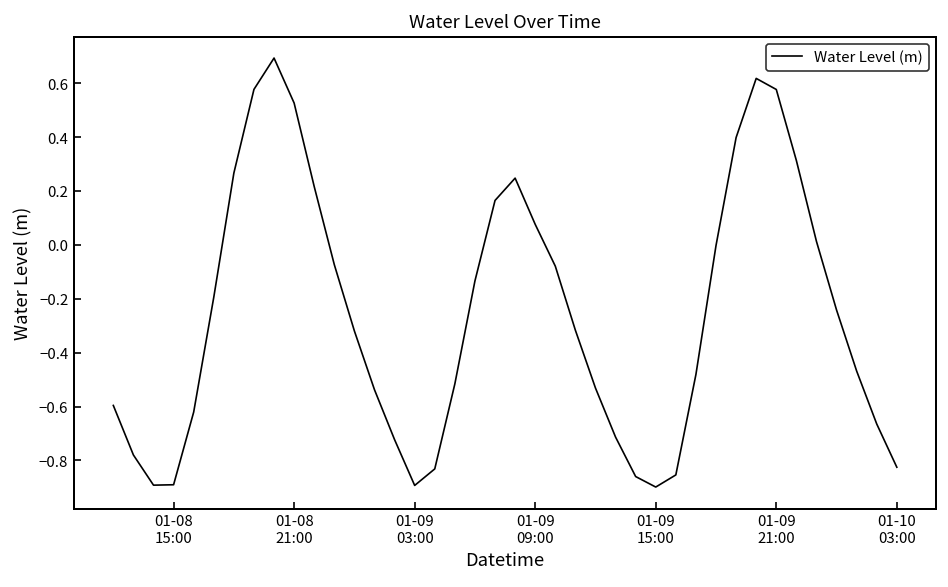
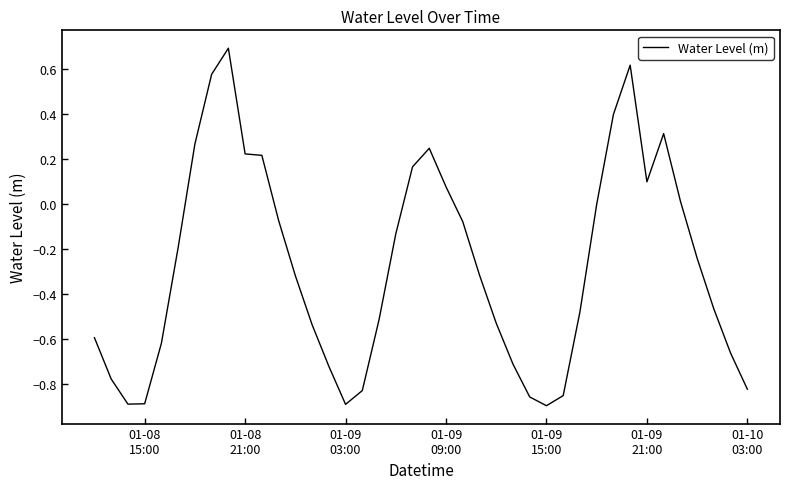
  {
    "01-08 15:00": -0.89,
-   "01-08 21:00": 0.53,
+   "01-08 21:00": 0.22,
    "01-09 03:00": -0.89,
    "01-09 09:00": 0.08,
    "01-09 15:00": -0.90,
-   "01-09 21:00": 0.58,
+   "01-09 21:00": 0.10,
    "01-10 03:00": -0.83
  }
